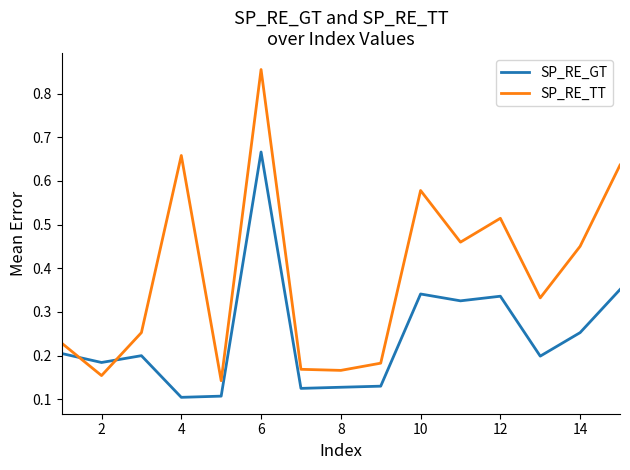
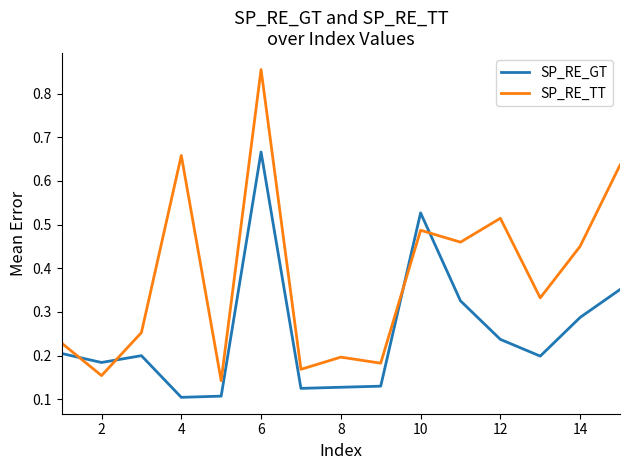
  {
    "SP_RE_GT": {
      "2": 0.18,
      "4": 0.10,
      "6": 0.67,
      "8": 0.13,
-     "10": 0.34,
-     "12": 0.34,
-     "14": 0.25
+     "10": 0.53,
+     "12": 0.24,
+     "14": 0.29
    },
    "SP_RE_TT": {
      "2": 0.15,
      "4": 0.66,
      "6": 0.86,
-     "8": 0.17,
-     "10": 0.58,
+     "8": 0.20,
+     "10": 0.49,
      "12": 0.51,
      "14": 0.45
    }
  }
